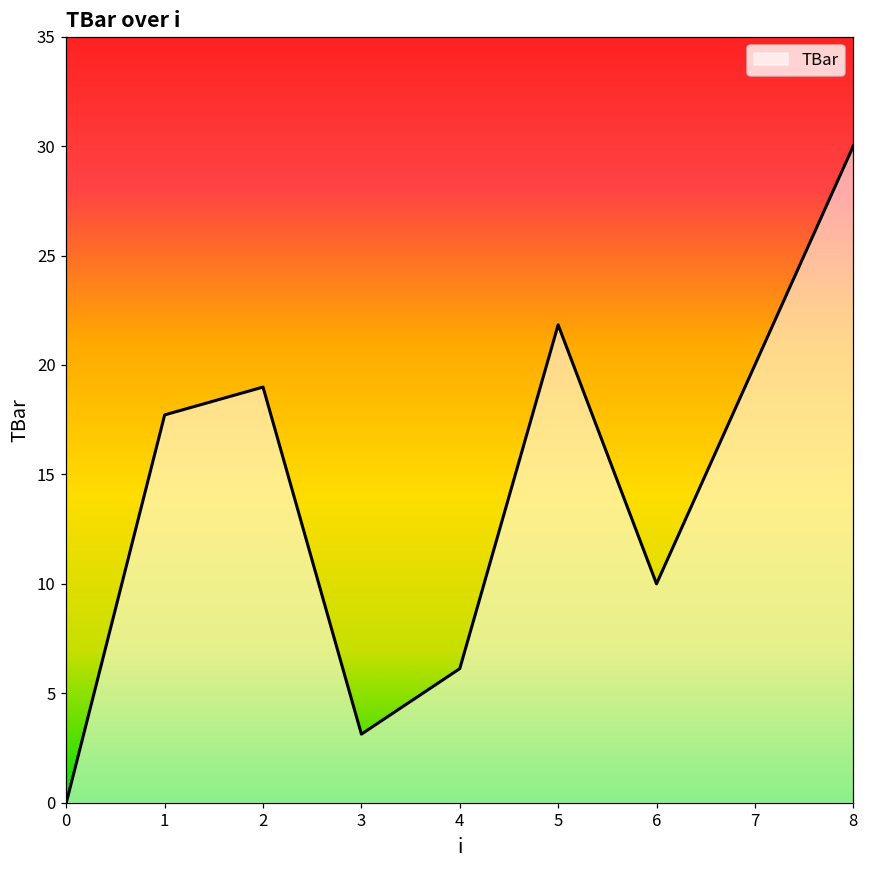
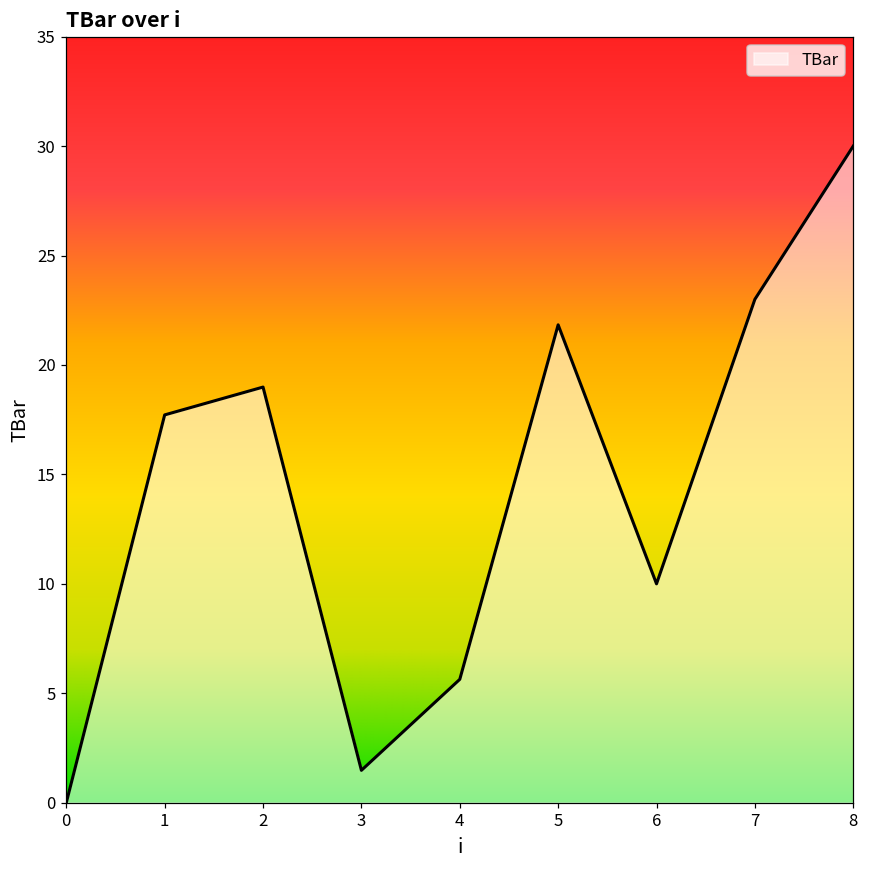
  {
    "0": 0.0,
    "1": 17.7,
    "2": 19.0,
-   "3": 3.1,
-   "4": 6.1,
+   "3": 1.5,
+   "4": 5.6,
    "5": 21.8,
    "6": 10.0,
-   "7": 20,
+   "7": 23,
    "8": 30.0
  }
